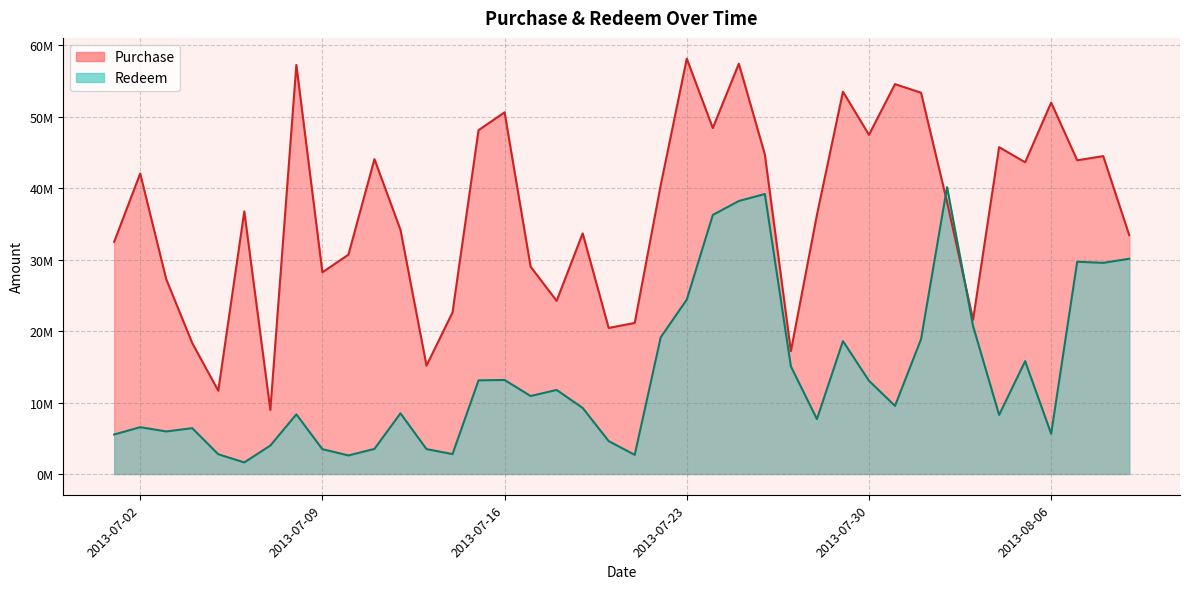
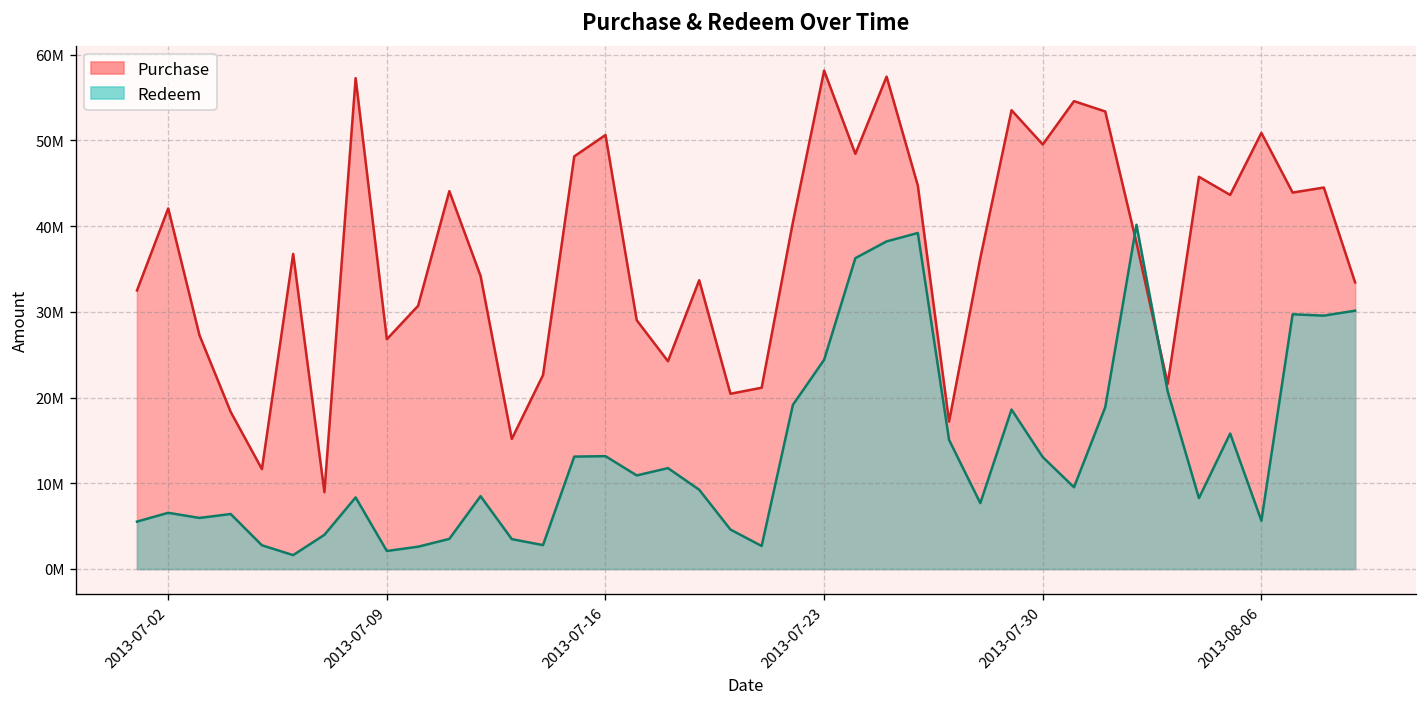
  {
    "Purchase": {
      "2013-07-02": 42000000,
-     "2013-07-09": 28000000,
+     "2013-07-09": 27000000,
      "2013-07-16": 51000000,
      "2013-07-23": 58000000,
-     "2013-07-30": 47000000,
-     "2013-08-06": 52000000
+     "2013-07-30": 50000000,
+     "2013-08-06": 51000000
    },
    "Redeem": {
      "2013-07-02": 7000000,
-     "2013-07-09": 3000000,
+     "2013-07-09": 2000000,
      "2013-07-16": 13000000,
      "2013-07-23": 24000000,
      "2013-07-30": 13000000,
      "2013-08-06": 6000000
    }
  }
